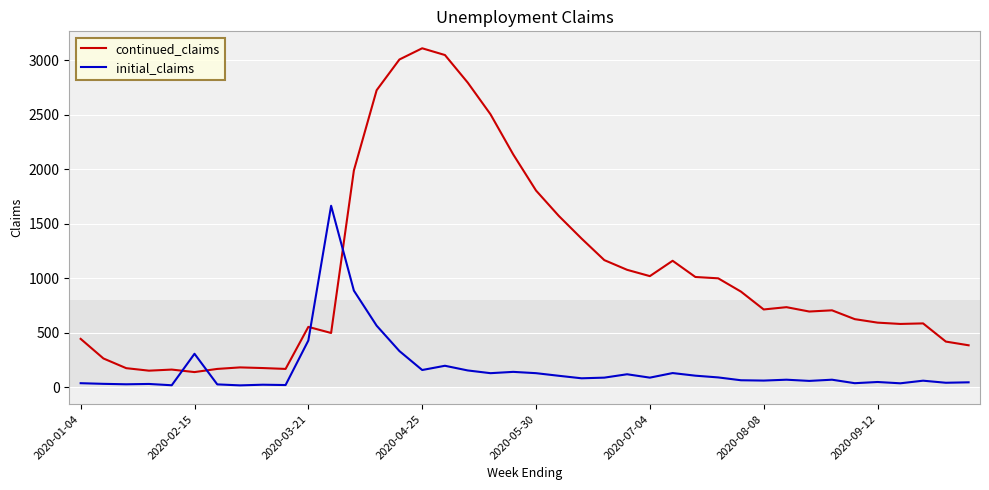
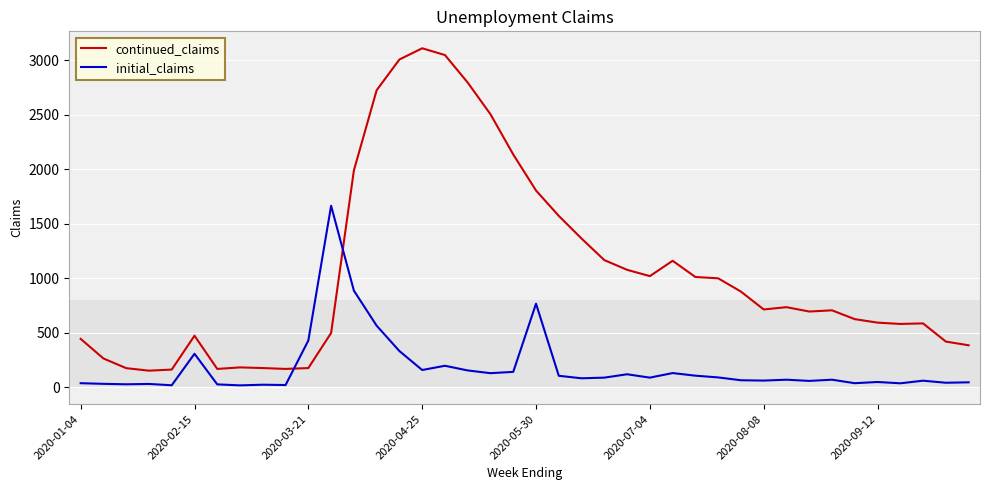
  {
    "continued_claims": {
      "2020-01-04": 440,
-     "2020-02-15": 140,
-     "2020-03-21": 550,
+     "2020-02-15": 470,
+     "2020-03-21": 180,
      "2020-04-25": 3110,
      "2020-05-30": 1810,
      "2020-07-04": 1020,
      "2020-08-08": 710,
      "2020-09-12": 590
    },
    "initial_claims": {
      "2020-01-04": 40,
      "2020-02-15": 310,
      "2020-03-21": 430,
      "2020-04-25": 160,
-     "2020-05-30": 130,
+     "2020-05-30": 770,
      "2020-07-04": 90,
      "2020-08-08": 60,
      "2020-09-12": 50
    }
  }
